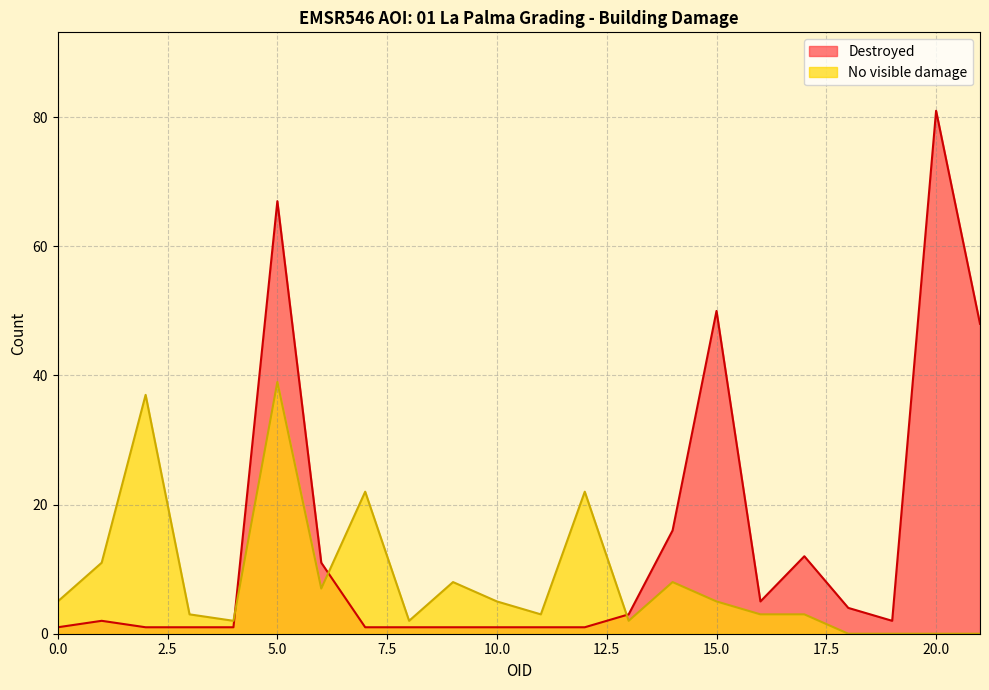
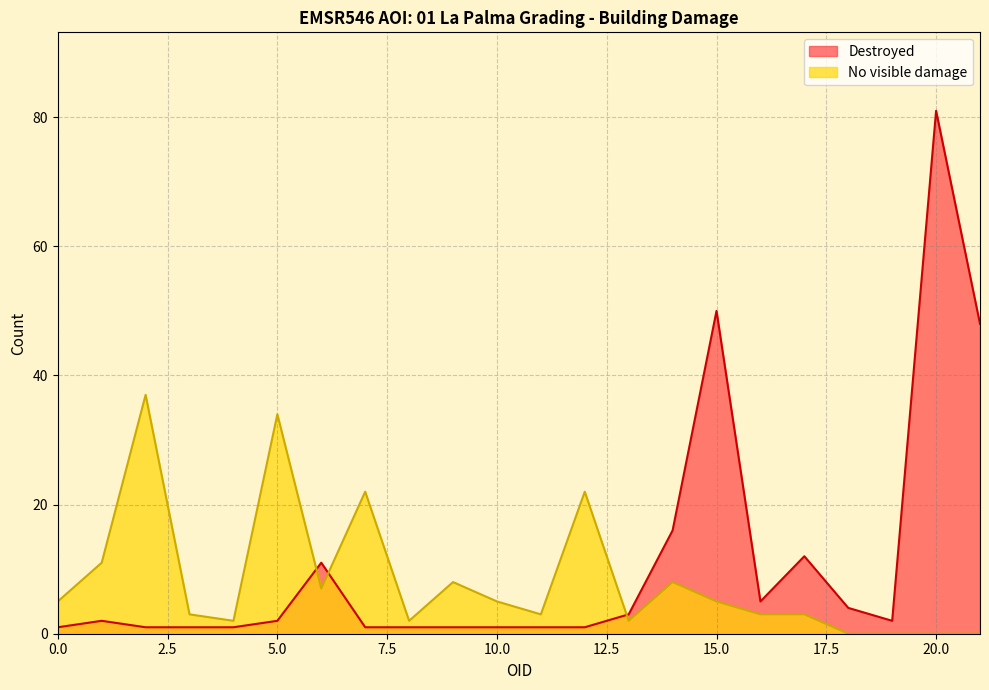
  {
    "Destroyed": {
      "0.0": 1,
-     "5.0": 67,
+     "5.0": 2,
      "10.0": 1,
      "15.0": 50,
      "20.0": 81
    },
    "No visible damage": {
      "0.0": 5,
-     "5.0": 39,
+     "5.0": 34,
      "10.0": 5,
      "15.0": 5,
      "20.0": 0
    }
  }
